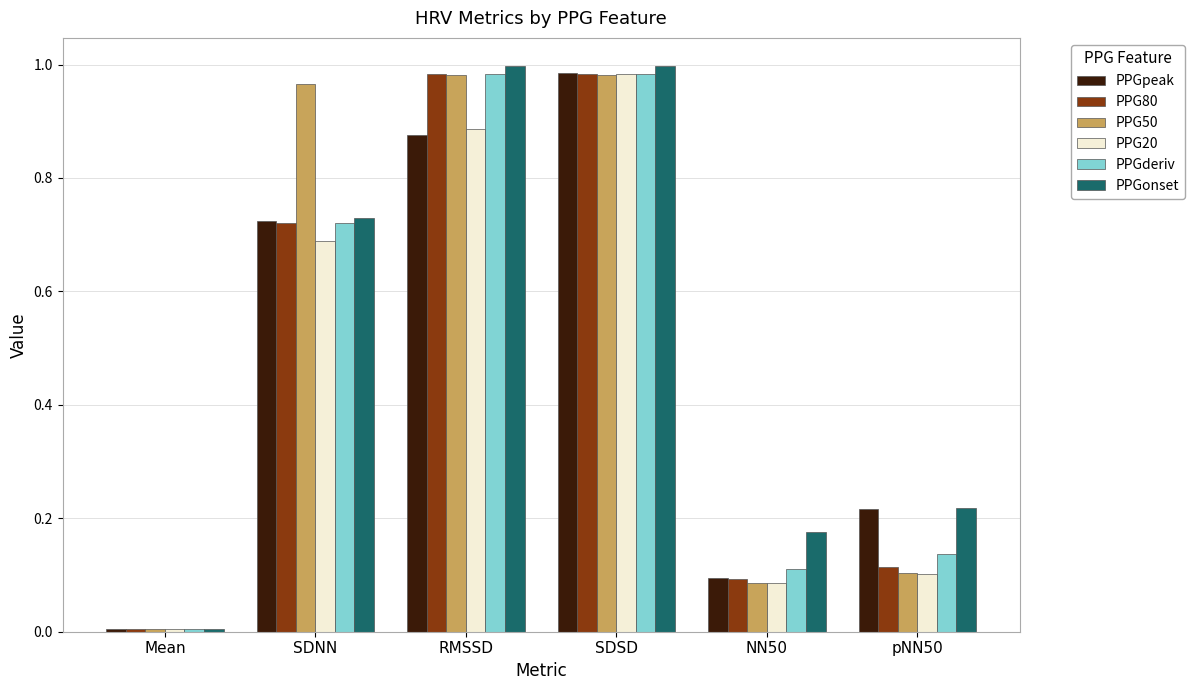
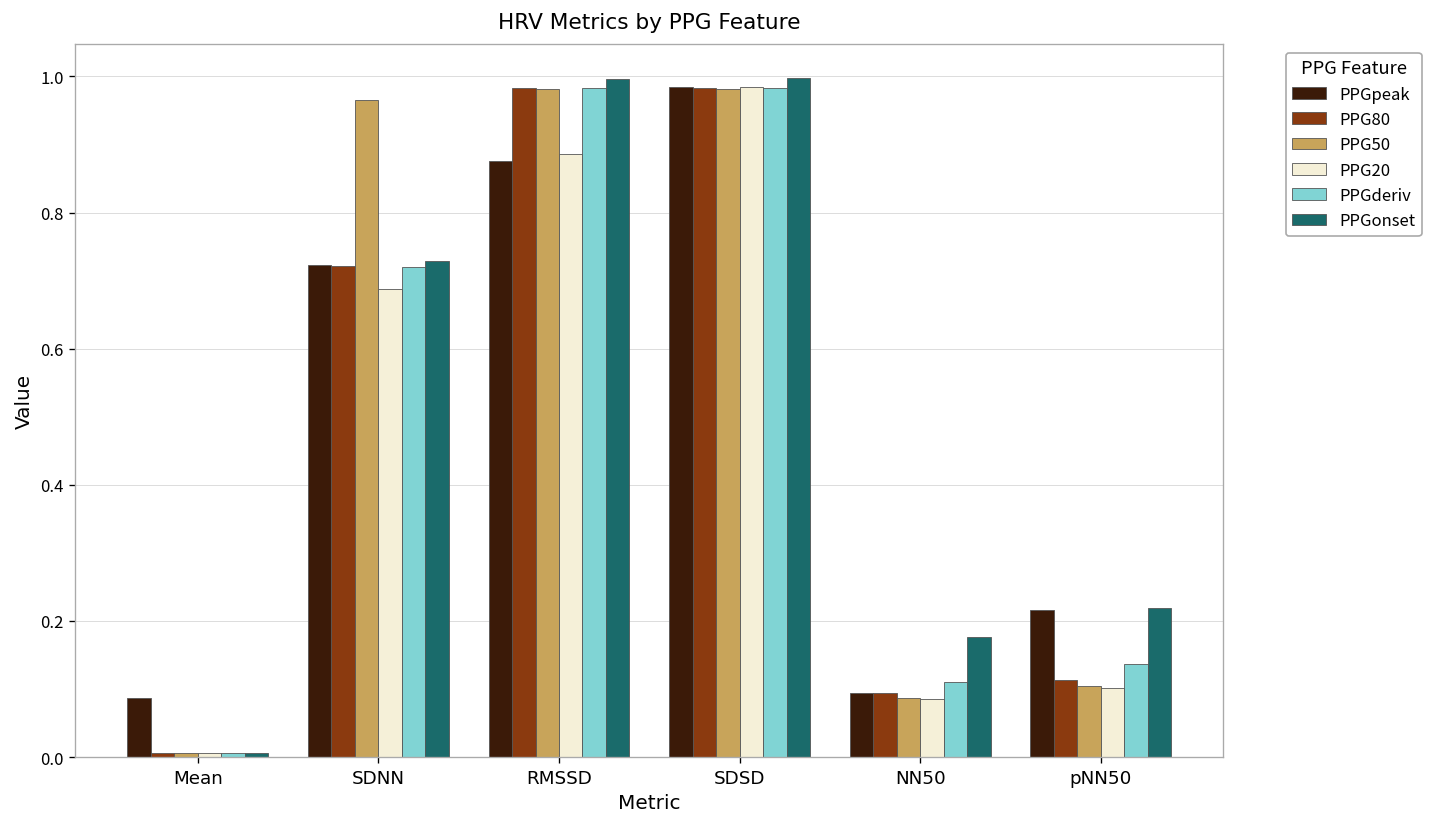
  {
    "PPGpeak": {
-     "Mean": 0.01,
+     "Mean": 0.09,
      "SDNN": 0.72,
      "RMSSD": 0.88,
      "SDSD": 0.98,
      "NN50": 0.09,
      "pNN50": 0.22
    },
    "PPG80": {
      "Mean": 0.01,
      "SDNN": 0.72,
      "RMSSD": 0.98,
      "SDSD": 0.98,
      "NN50": 0.09,
      "pNN50": 0.11
    },
    "PPG50": {
      "Mean": 0.01,
      "SDNN": 0.97,
      "RMSSD": 0.98,
      "SDSD": 0.98,
      "NN50": 0.09,
      "pNN50": 0.10
    },
    "PPG20": {
      "Mean": 0.01,
      "SDNN": 0.69,
      "RMSSD": 0.89,
      "SDSD": 0.98,
      "NN50": 0.09,
      "pNN50": 0.10
    },
    "PPGderiv": {
      "Mean": 0.01,
      "SDNN": 0.72,
      "RMSSD": 0.98,
      "SDSD": 0.98,
      "NN50": 0.11,
      "pNN50": 0.14
    },
    "PPGonset": {
      "Mean": 0.01,
      "SDNN": 0.73,
      "RMSSD": 1.00,
      "SDSD": 1.00,
      "NN50": 0.18,
      "pNN50": 0.22
    }
  }
